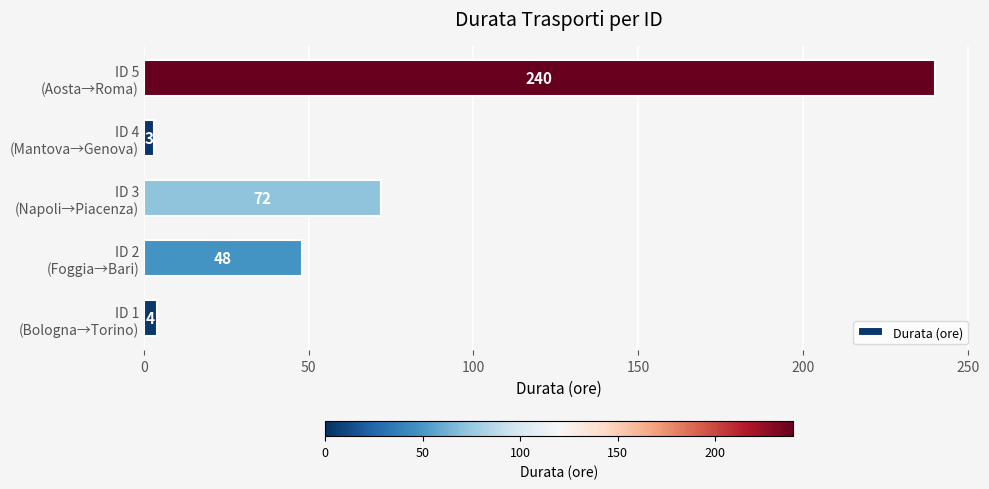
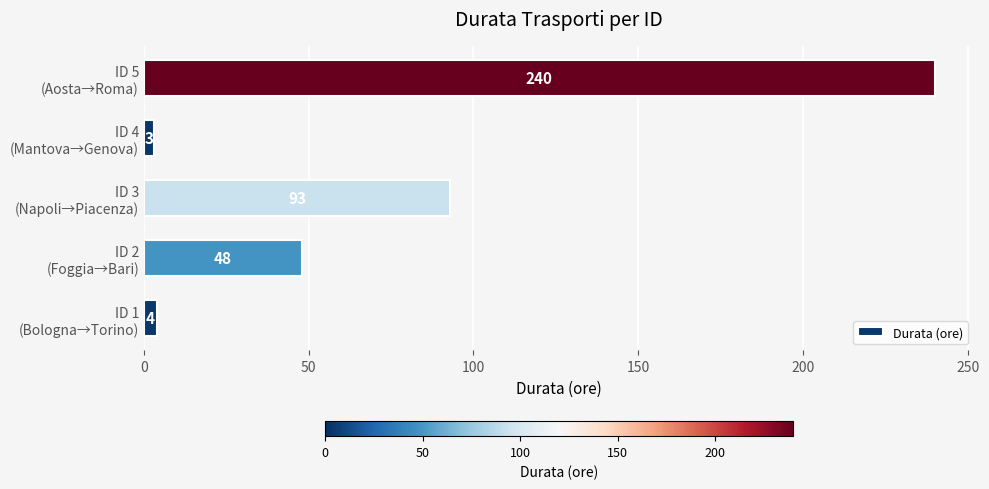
  {
    "ID 5 (Aosta→Roma)": 240,
    "ID 4 (Mantova→Genova)": 3,
-   "ID 3 (Napoli→Piacenza)": 72,
+   "ID 3 (Napoli→Piacenza)": 93,
    "ID 2 (Foggia→Bari)": 48,
    "ID 1 (Bologna→Torino)": 4
  }
